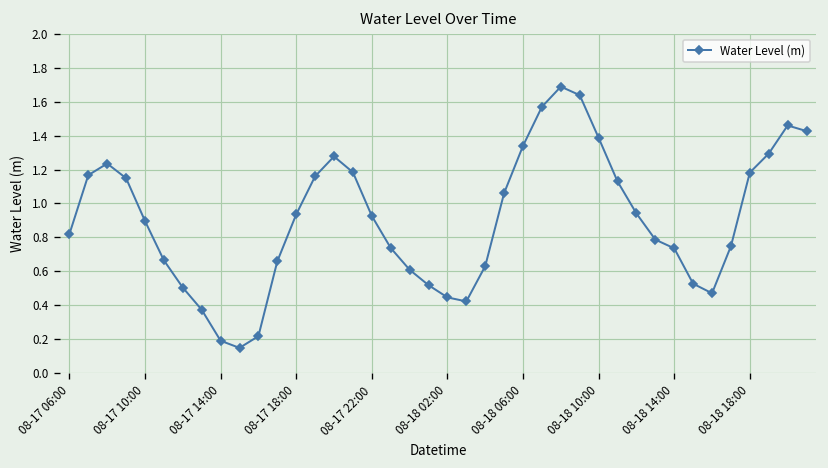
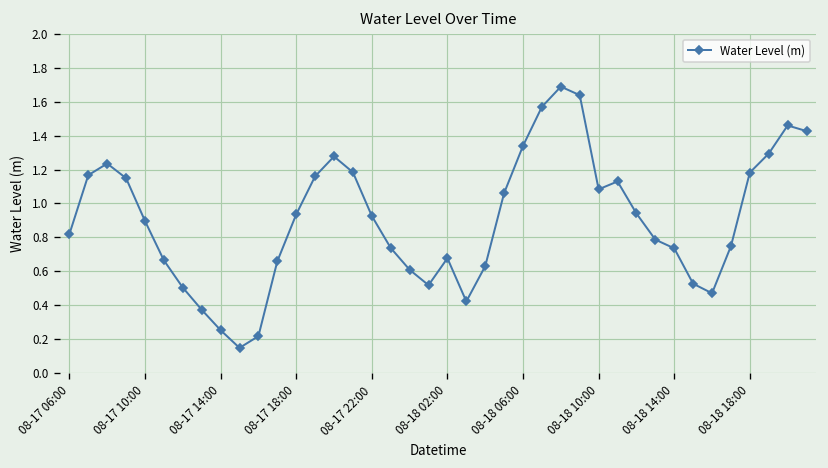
  {
    "08-17 06:00": 0.82,
    "08-17 10:00": 0.90,
-   "08-17 14:00": 0.19,
+   "08-17 14:00": 0.25,
    "08-17 18:00": 0.94,
    "08-17 22:00": 0.93,
-   "08-18 02:00": 0.45,
+   "08-18 02:00": 0.68,
    "08-18 06:00": 1.34,
-   "08-18 10:00": 1.39,
+   "08-18 10:00": 1.08,
    "08-18 14:00": 0.73,
    "08-18 18:00": 1.18
  }
